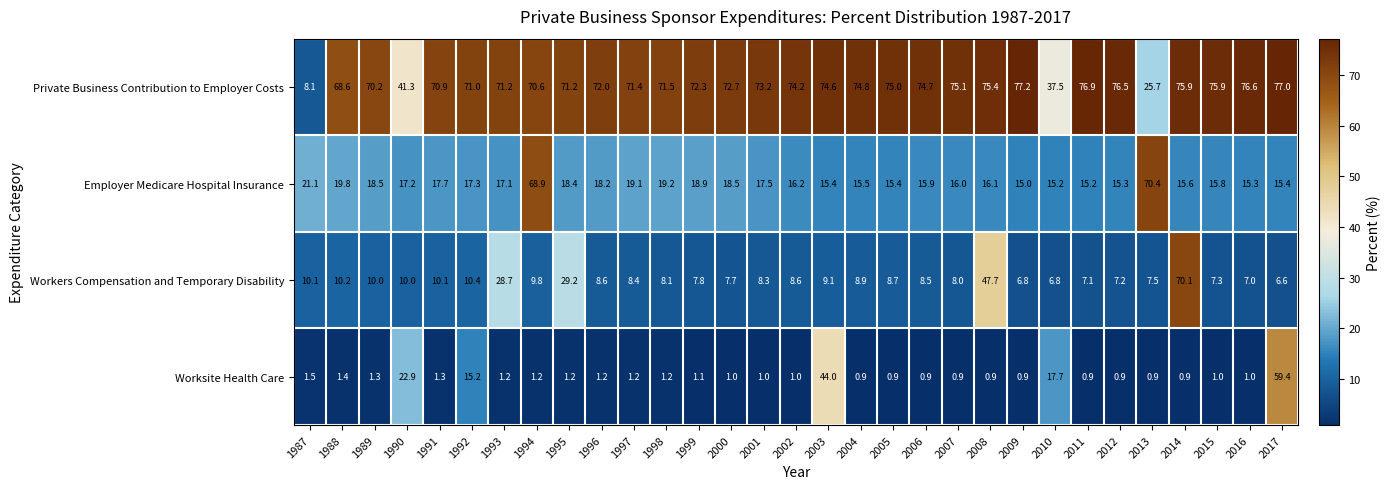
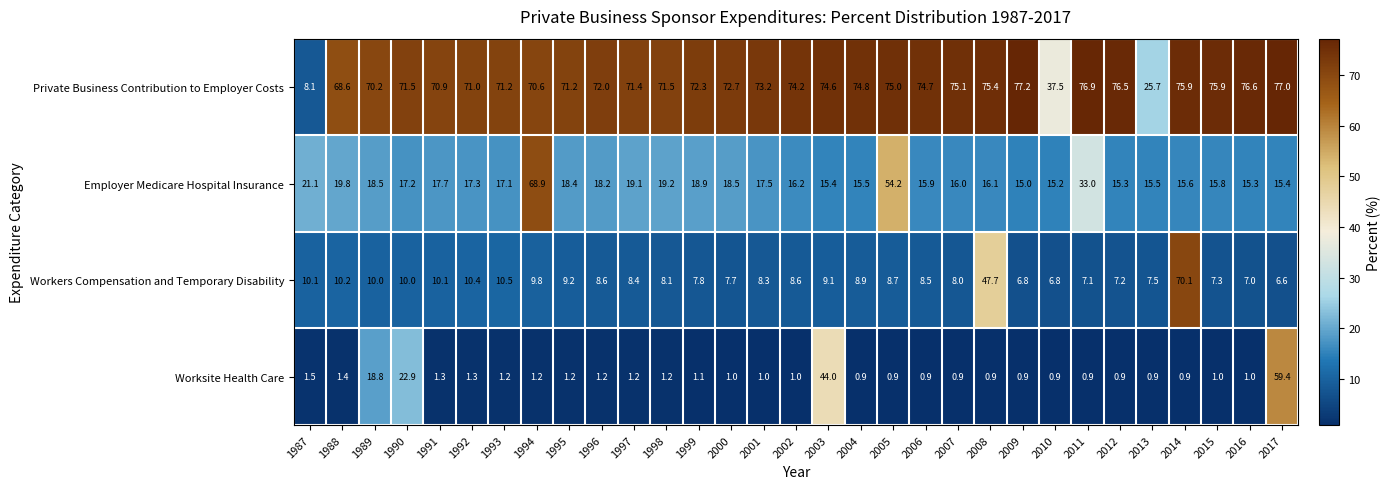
  {
    "Private Business Contribution to Employer Costs": {
      "1987": 8.1,
      "1988": 68.6,
      "1989": 70.2,
-     "1990": 41.3,
+     "1990": 71.5,
      "1991": 70.9,
      "1992": 71.0,
      "1993": 71.2,
      "1994": 70.6,
      "1995": 71.2,
      "1996": 72.0,
      "1997": 71.4,
      "1998": 71.5,
      "1999": 72.3,
      "2000": 72.7,
      "2001": 73.2,
      "2002": 74.2,
      "2003": 74.6,
      "2004": 74.8,
      "2005": 75.0,
      "2006": 74.7,
      "2007": 75.1,
      "2008": 75.4,
      "2009": 77.2,
      "2010": 37.5,
      "2011": 76.9,
      "2012": 76.5,
      "2013": 25.7,
      "2014": 75.9,
      "2015": 75.9,
      "2016": 76.6,
      "2017": 77.0
    },
    "Employer Medicare Hospital Insurance": {
      "1987": 21.1,
      "1988": 19.8,
      "1989": 18.5,
      "1990": 17.2,
      "1991": 17.7,
      "1992": 17.3,
      "1993": 17.1,
      "1994": 68.9,
      "1995": 18.4,
      "1996": 18.2,
      "1997": 19.1,
      "1998": 19.2,
      "1999": 18.9,
      "2000": 18.5,
      "2001": 17.5,
      "2002": 16.2,
      "2003": 15.4,
      "2004": 15.5,
-     "2005": 15.4,
+     "2005": 54.2,
      "2006": 15.9,
      "2007": 16.0,
      "2008": 16.1,
      "2009": 15.0,
      "2010": 15.2,
-     "2011": 15.2,
+     "2011": 33.0,
      "2012": 15.3,
-     "2013": 70.4,
+     "2013": 15.5,
      "2014": 15.6,
      "2015": 15.8,
      "2016": 15.3,
      "2017": 15.4
    },
    "Workers Compensation and Temporary Disability": {
      "1987": 10.1,
      "1988": 10.2,
      "1989": 10.0,
      "1990": 10.0,
      "1991": 10.1,
      "1992": 10.4,
-     "1993": 28.7,
+     "1993": 10.5,
      "1994": 9.8,
-     "1995": 29.2,
+     "1995": 9.2,
      "1996": 8.6,
      "1997": 8.4,
      "1998": 8.1,
      "1999": 7.8,
      "2000": 7.7,
      "2001": 8.3,
      "2002": 8.6,
      "2003": 9.1,
      "2004": 8.9,
      "2005": 8.7,
      "2006": 8.5,
      "2007": 8.0,
      "2008": 47.7,
      "2009": 6.8,
      "2010": 6.8,
      "2011": 7.1,
      "2012": 7.2,
      "2013": 7.5,
      "2014": 70.1,
      "2015": 7.3,
      "2016": 7.0,
      "2017": 6.6
    },
    "Worksite Health Care": {
      "1987": 1.5,
      "1988": 1.4,
-     "1989": 1.3,
+     "1989": 18.8,
      "1990": 22.9,
      "1991": 1.3,
-     "1992": 15.2,
+     "1992": 1.3,
      "1993": 1.2,
      "1994": 1.2,
      "1995": 1.2,
      "1996": 1.2,
      "1997": 1.2,
      "1998": 1.2,
      "1999": 1.1,
      "2000": 1.0,
      "2001": 1.0,
      "2002": 1.0,
      "2003": 44.0,
      "2004": 0.9,
      "2005": 0.9,
      "2006": 0.9,
      "2007": 0.9,
      "2008": 0.9,
      "2009": 0.9,
-     "2010": 17.7,
+     "2010": 0.9,
      "2011": 0.9,
      "2012": 0.9,
      "2013": 0.9,
      "2014": 0.9,
      "2015": 1.0,
      "2016": 1.0,
      "2017": 59.4
    }
  }
